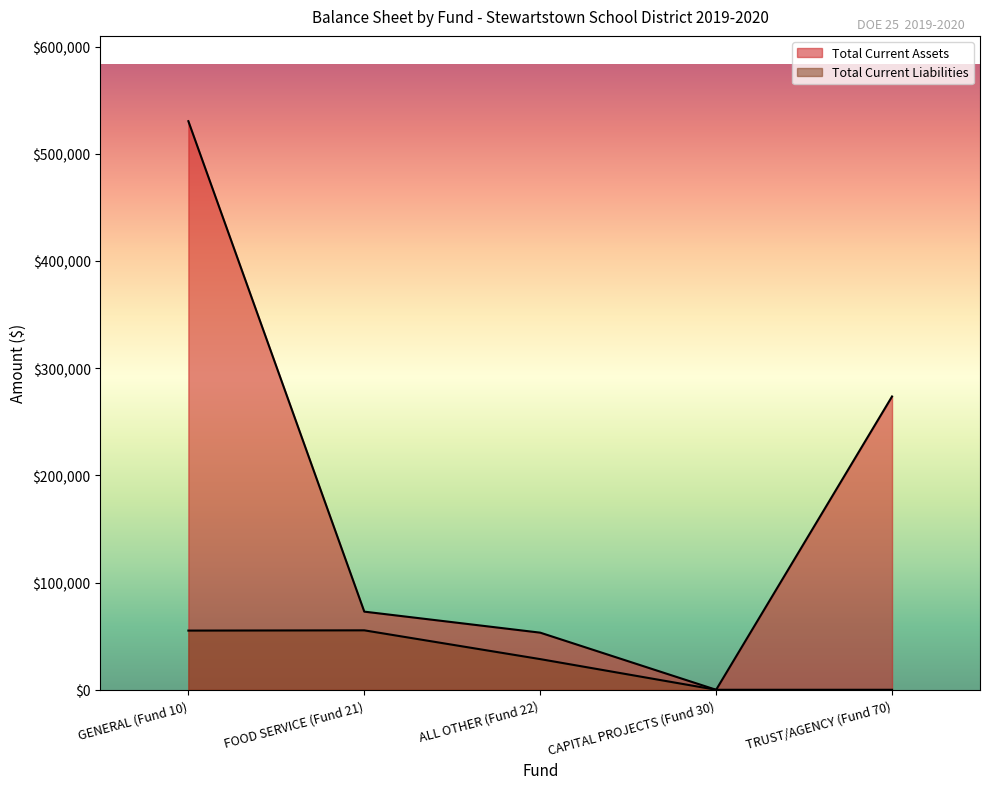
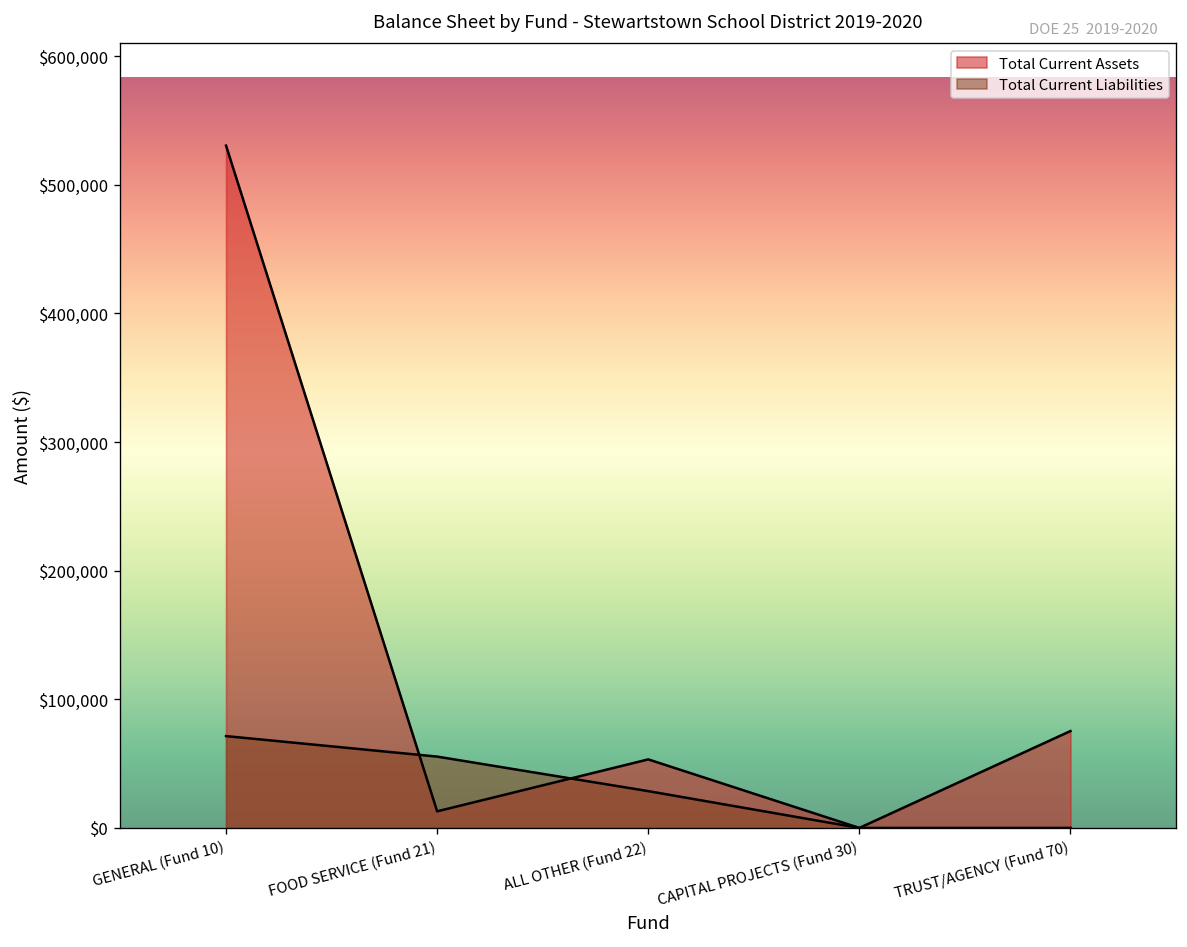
  {
    "Total Current Assets": {
      "GENERAL (Fund 10)": "$530,000",
-     "FOOD SERVICE (Fund 21)": "$73,000",
+     "FOOD SERVICE (Fund 21)": "$13,000",
      "ALL OTHER (Fund 22)": "$53,000",
-     "TRUST/AGENCY (Fund 70)": "$274,000"
+     "TRUST/AGENCY (Fund 70)": "$75,000"
    },
    "Total Current Liabilities": {
-     "GENERAL (Fund 10)": "$55,000",
+     "GENERAL (Fund 10)": "$71,000",
      "FOOD SERVICE (Fund 21)": "$55,000",
      "ALL OTHER (Fund 22)": "$29,000",
      "TRUST/AGENCY (Fund 70)": "$0"
    }
  }
